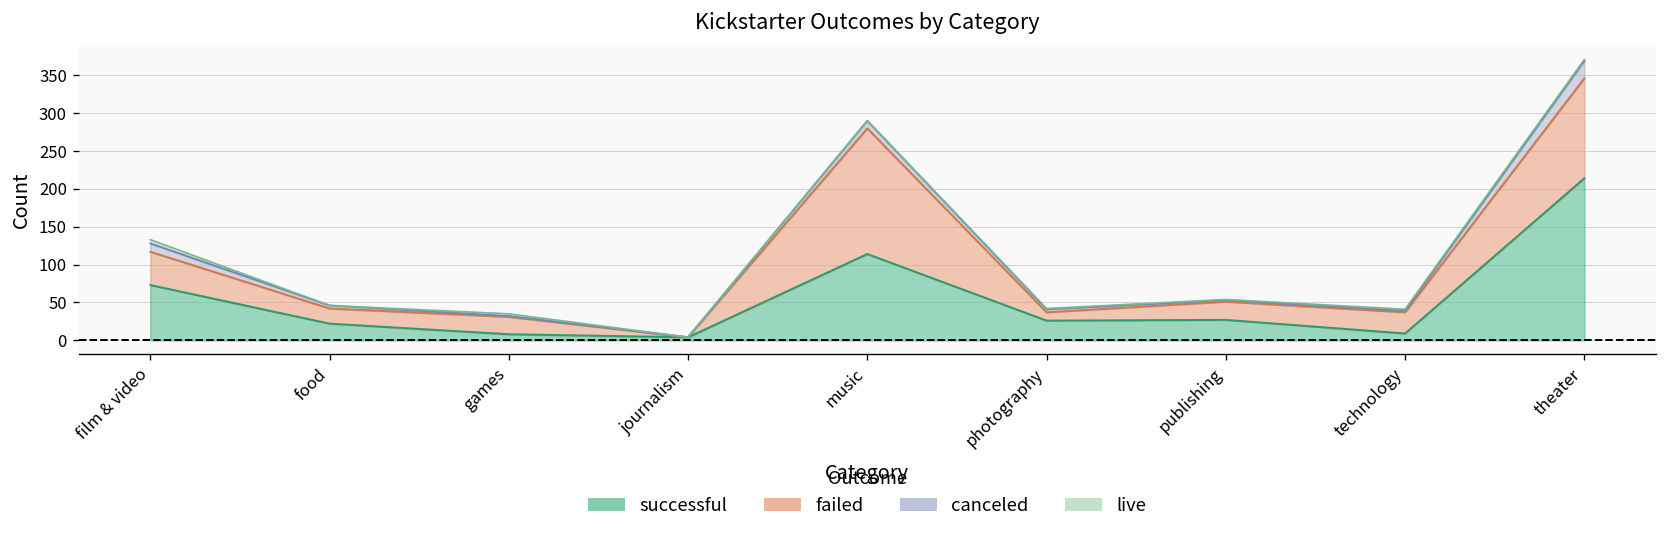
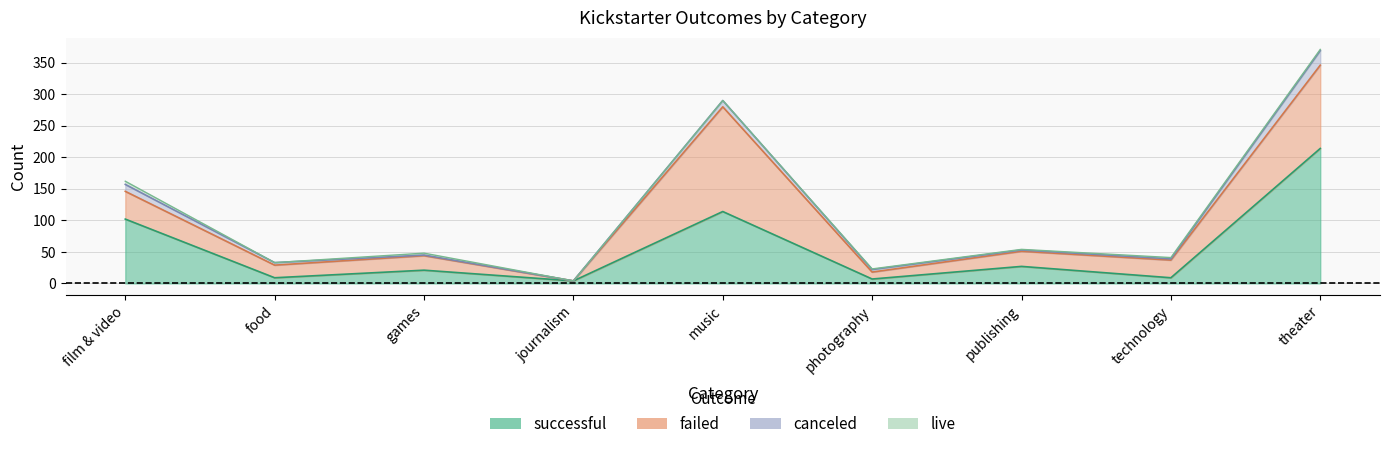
  {
    "successful": {
-     "film & video": 70,
-     "food": 20,
-     "games": 10,
+     "film & video": 100,
+     "food": 10,
+     "games": 20,
      "music": 110,
-     "photography": 30,
+     "photography": 10,
      "publishing": 30,
      "technology": 10,
      "theater": 210
    },
    "failed": {
      "film & video": 40,
      "music": 170,
      "theater": 130
    }
  }
